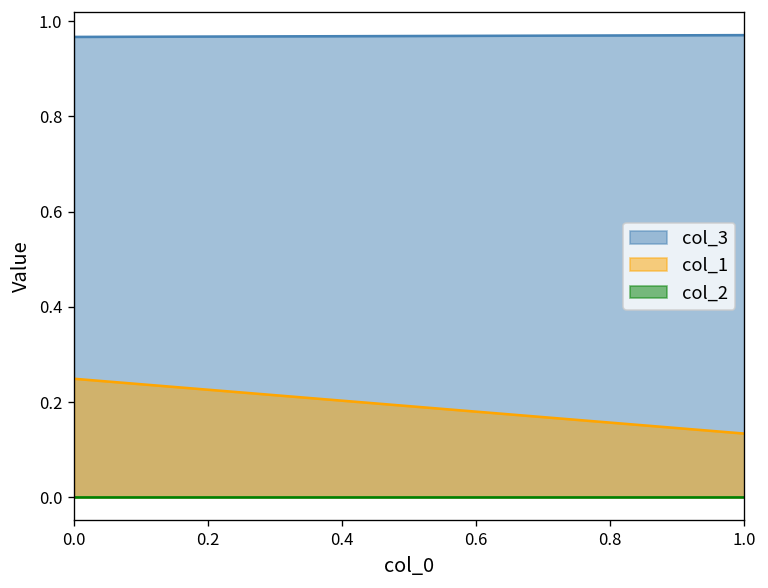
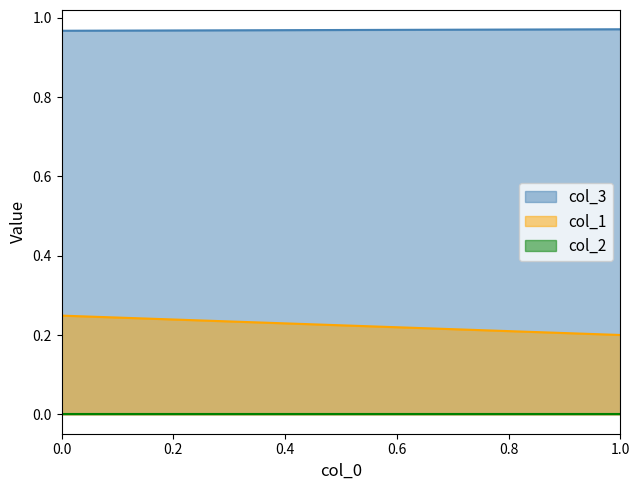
  {
    "col_3": {
      "0.0": 0.97,
      "1.0": 0.97
    },
    "col_1": {
      "0.0": 0.25,
-     "1.0": 0.13
+     "1.0": 0.20
    },
    "col_2": {
      "0.0": 0.00,
      "1.0": 0.00
    }
  }
